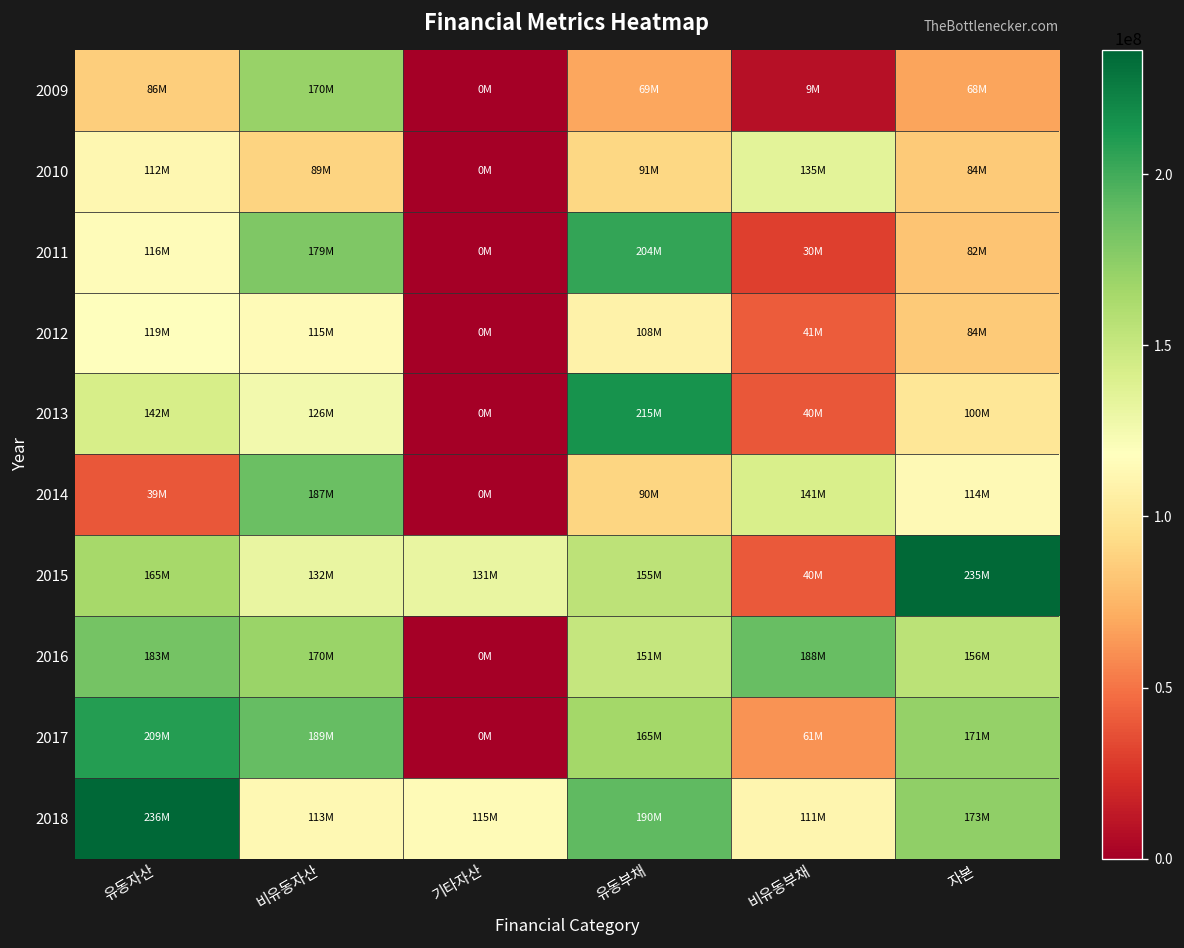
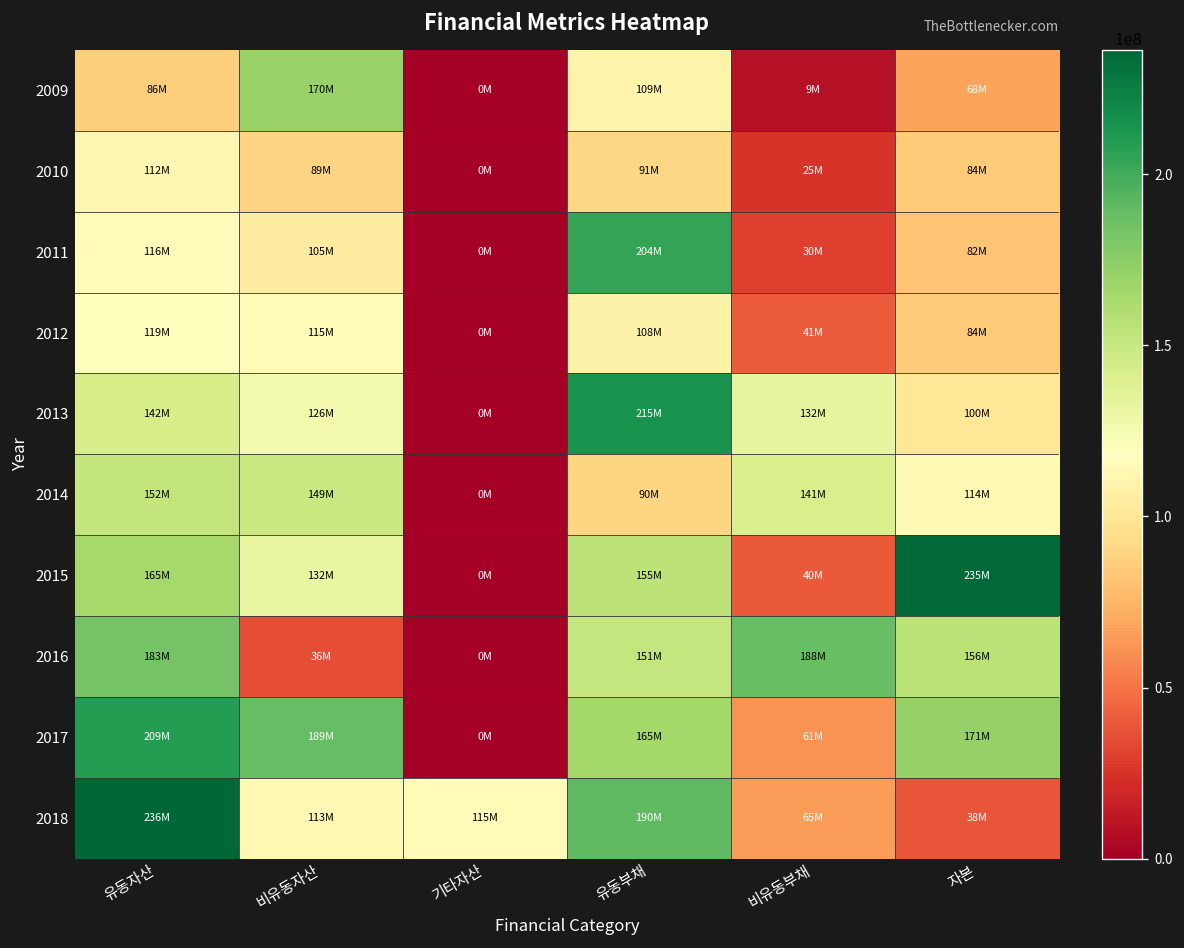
  {
    "2009": {
      "유동자산": "86M",
      "비유동자산": "170M",
      "기타자산": "0M",
-     "유동부채": "69M",
+     "유동부채": "109M",
      "비유동부채": "9M",
      "자본": "68M"
    },
    "2010": {
      "유동자산": "112M",
      "비유동자산": "89M",
      "기타자산": "0M",
      "유동부채": "91M",
-     "비유동부채": "135M",
+     "비유동부채": "25M",
      "자본": "84M"
    },
    "2011": {
      "유동자산": "116M",
-     "비유동자산": "179M",
+     "비유동자산": "105M",
      "기타자산": "0M",
      "유동부채": "204M",
      "비유동부채": "30M",
      "자본": "82M"
    },
    "2012": {
      "유동자산": "119M",
      "비유동자산": "115M",
      "기타자산": "0M",
      "유동부채": "108M",
      "비유동부채": "41M",
      "자본": "84M"
    },
    "2013": {
      "유동자산": "142M",
      "비유동자산": "126M",
      "기타자산": "0M",
      "유동부채": "215M",
-     "비유동부채": "40M",
+     "비유동부채": "132M",
      "자본": "100M"
    },
    "2014": {
-     "유동자산": "39M",
-     "비유동자산": "187M",
+     "유동자산": "152M",
+     "비유동자산": "149M",
      "기타자산": "0M",
      "유동부채": "90M",
      "비유동부채": "141M",
      "자본": "114M"
    },
    "2015": {
      "유동자산": "165M",
      "비유동자산": "132M",
-     "기타자산": "131M",
+     "기타자산": "0M",
      "유동부채": "155M",
      "비유동부채": "40M",
      "자본": "235M"
    },
    "2016": {
      "유동자산": "183M",
-     "비유동자산": "170M",
+     "비유동자산": "36M",
      "기타자산": "0M",
      "유동부채": "151M",
      "비유동부채": "188M",
      "자본": "156M"
    },
    "2017": {
      "유동자산": "209M",
      "비유동자산": "189M",
      "기타자산": "0M",
      "유동부채": "165M",
      "비유동부채": "61M",
      "자본": "171M"
    },
    "2018": {
      "유동자산": "236M",
      "비유동자산": "113M",
      "기타자산": "115M",
      "유동부채": "190M",
-     "비유동부채": "111M",
-     "자본": "173M"
+     "비유동부채": "65M",
+     "자본": "38M"
    }
  }
